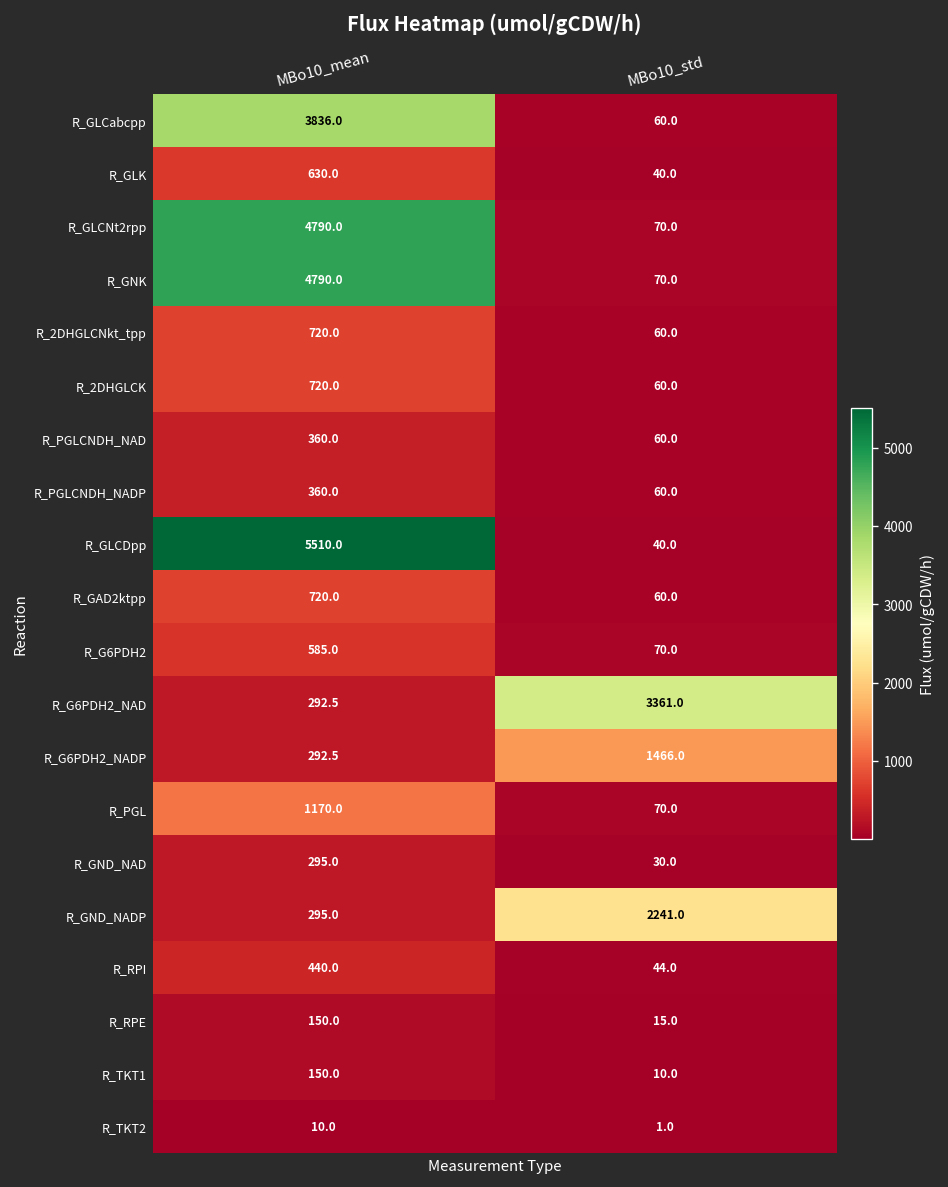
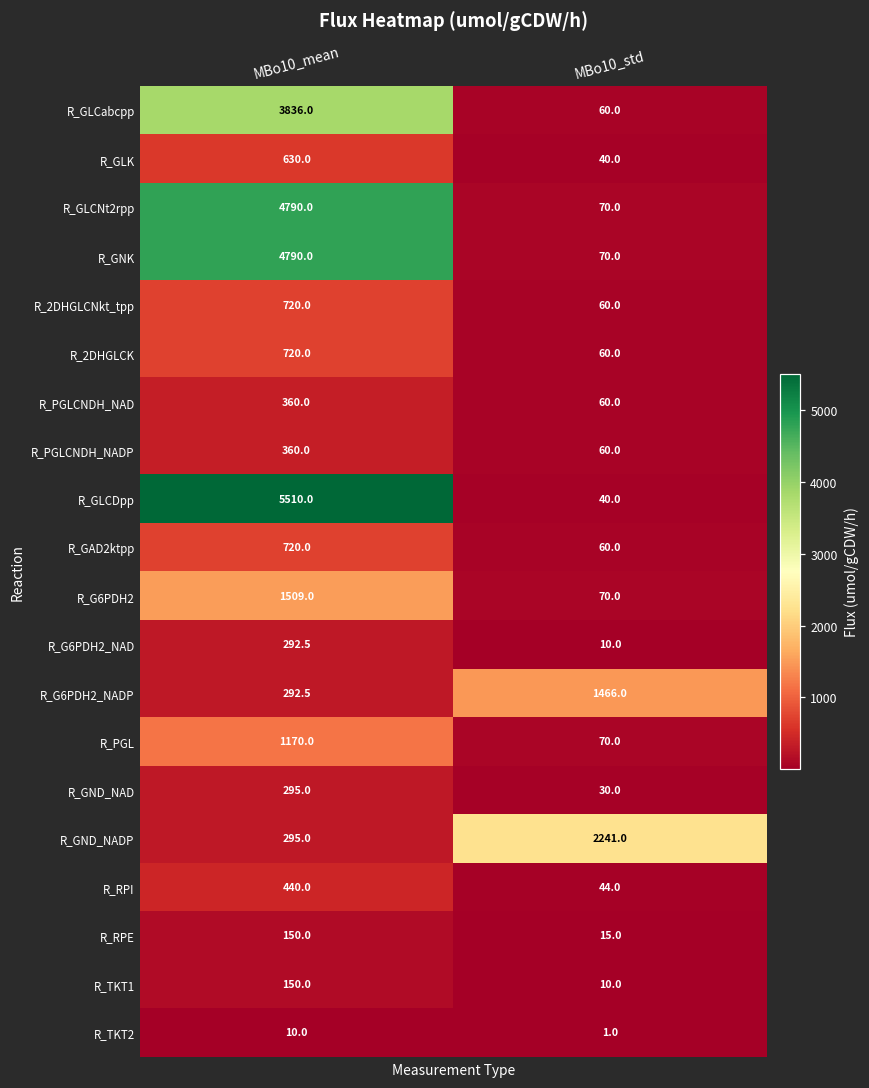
  {
    "R_GLCabcpp": {
      "MBo10_mean": 3836.0,
      "MBo10_std": 60.0
    },
    "R_GLK": {
      "MBo10_mean": 630.0,
      "MBo10_std": 40.0
    },
    "R_GLCNt2rpp": {
      "MBo10_mean": 4790.0,
      "MBo10_std": 70.0
    },
    "R_GNK": {
      "MBo10_mean": 4790.0,
      "MBo10_std": 70.0
    },
    "R_2DHGLCNkt_tpp": {
      "MBo10_mean": 720.0,
      "MBo10_std": 60.0
    },
    "R_2DHGLCK": {
      "MBo10_mean": 720.0,
      "MBo10_std": 60.0
    },
    "R_PGLCNDH_NAD": {
      "MBo10_mean": 360.0,
      "MBo10_std": 60.0
    },
    "R_PGLCNDH_NADP": {
      "MBo10_mean": 360.0,
      "MBo10_std": 60.0
    },
    "R_GLCDpp": {
      "MBo10_mean": 5510.0,
      "MBo10_std": 40.0
    },
    "R_GAD2ktpp": {
      "MBo10_mean": 720.0,
      "MBo10_std": 60.0
    },
    "R_G6PDH2": {
-     "MBo10_mean": 585.0,
+     "MBo10_mean": 1509.0,
      "MBo10_std": 70.0
    },
    "R_G6PDH2_NAD": {
      "MBo10_mean": 292.5,
-     "MBo10_std": 3361.0
+     "MBo10_std": 10.0
    },
    "R_G6PDH2_NADP": {
      "MBo10_mean": 292.5,
      "MBo10_std": 1466.0
    },
    "R_PGL": {
      "MBo10_mean": 1170.0,
      "MBo10_std": 70.0
    },
    "R_GND_NAD": {
      "MBo10_mean": 295.0,
      "MBo10_std": 30.0
    },
    "R_GND_NADP": {
      "MBo10_mean": 295.0,
      "MBo10_std": 2241.0
    },
    "R_RPI": {
      "MBo10_mean": 440.0,
      "MBo10_std": 44.0
    },
    "R_RPE": {
      "MBo10_mean": 150.0,
      "MBo10_std": 15.0
    },
    "R_TKT1": {
      "MBo10_mean": 150.0,
      "MBo10_std": 10.0
    },
    "R_TKT2": {
      "MBo10_mean": 10.0,
      "MBo10_std": 1.0
    }
  }
